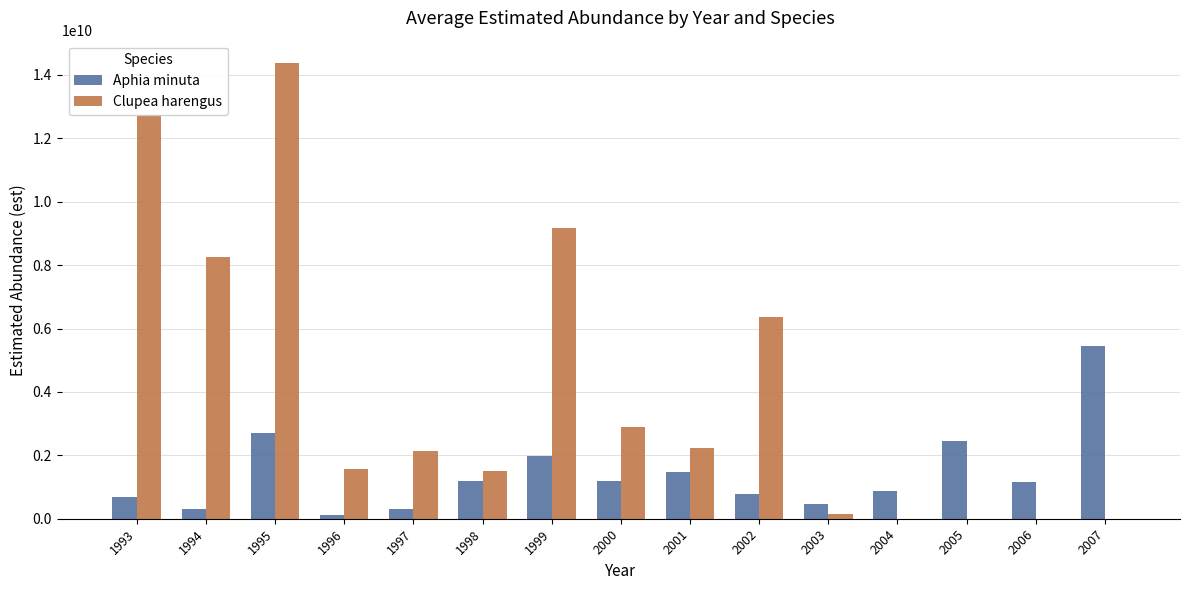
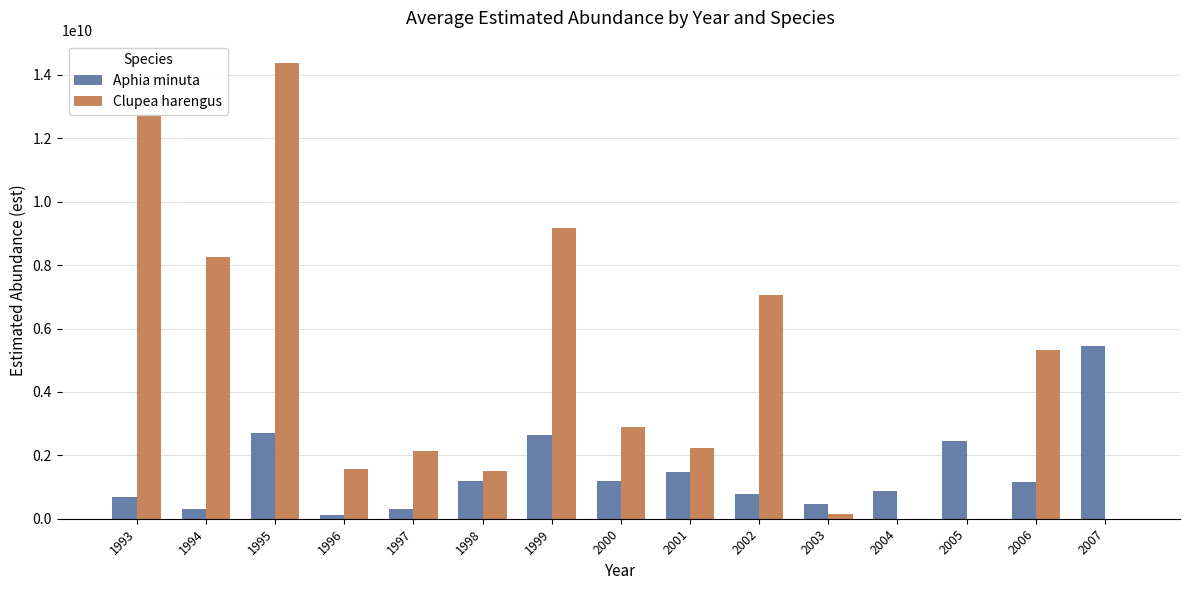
  {
    "Aphia minuta": {
      "1993": 700000000,
      "1994": 300000000,
      "1995": 2700000000,
      "1996": 100000000,
      "1997": 300000000,
      "1998": 1200000000,
-     "1999": 2000000000,
+     "1999": 2600000000,
      "2000": 1200000000,
      "2001": 1500000000,
      "2002": 800000000,
      "2003": 500000000,
      "2004": 900000000,
      "2005": 2400000000,
      "2006": 1100000000,
      "2007": 5500000000
    },
    "Clupea harengus": {
      "1993": 12700000000,
      "1994": 8200000000,
      "1995": 14400000000,
      "1996": 1600000000,
      "1997": 2100000000,
      "1998": 1500000000,
      "1999": 9200000000,
      "2000": 2900000000,
      "2001": 2200000000,
-     "2002": 6400000000,
+     "2002": 7100000000,
      "2003": 100000000,
      "2004": 0,
      "2005": 0,
-     "2006": 0,
+     "2006": 5300000000,
      "2007": 0
    }
  }
